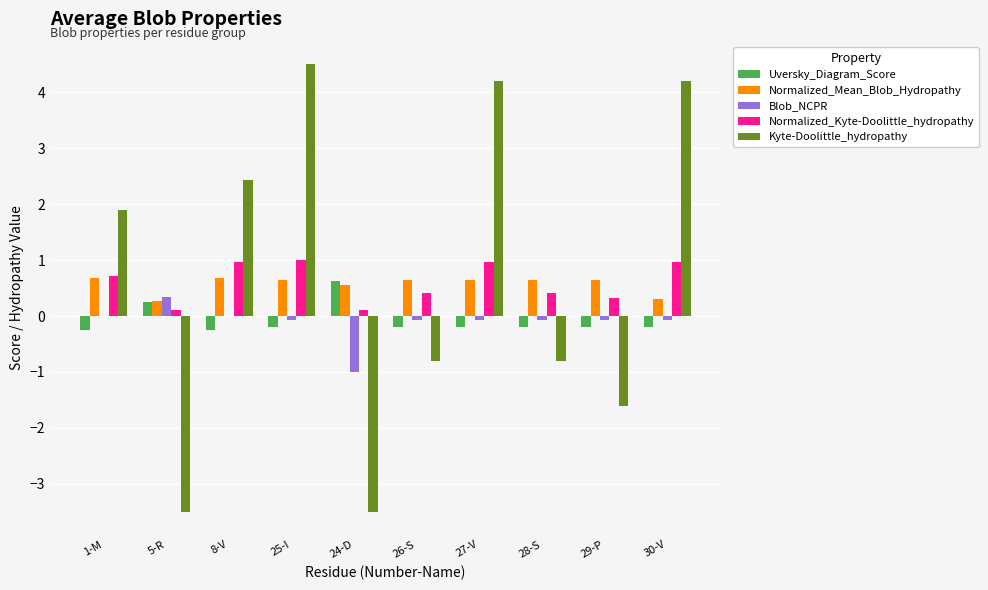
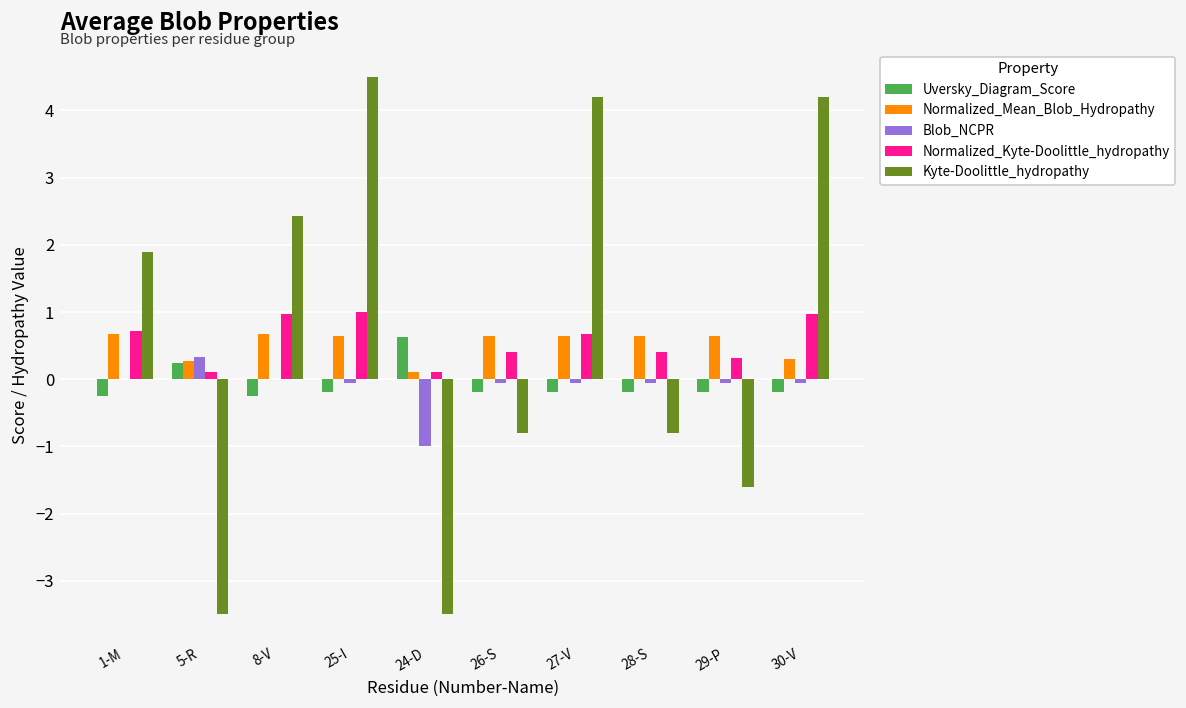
  {
    "Uversky_Diagram_Score": {
      "1-M": -0.2,
      "5-R": 0.2,
      "8-V": -0.2,
      "25-I": -0.2,
      "24-D": 0.6,
      "26-S": -0.2,
      "27-V": -0.2,
      "28-S": -0.2,
      "29-P": -0.2,
      "30-V": -0.2
    },
    "Normalized_Mean_Blob_Hydropathy": {
      "1-M": 0.7,
      "5-R": 0.3,
      "8-V": 0.7,
      "25-I": 0.6,
-     "24-D": 0.6,
+     "24-D": 0.1,
      "26-S": 0.6,
      "27-V": 0.6,
      "28-S": 0.6,
      "29-P": 0.6,
      "30-V": 0.3
    },
    "Blob_NCPR": {
      "1-M": 0.0,
      "5-R": 0.3,
      "8-V": 0.0,
      "25-I": -0.1,
      "24-D": -1.0,
      "26-S": -0.1,
      "27-V": -0.1,
      "28-S": -0.1,
      "29-P": -0.1,
      "30-V": -0.1
    },
    "Normalized_Kyte-Doolittle_hydropathy": {
      "1-M": 0.7,
      "5-R": 0.1,
      "8-V": 1.0,
      "25-I": 1.0,
      "24-D": 0.1,
      "26-S": 0.4,
-     "27-V": 1.0,
+     "27-V": 0.7,
      "28-S": 0.4,
      "29-P": 0.3,
      "30-V": 1.0
    },
    "Kyte-Doolittle_hydropathy": {
      "1-M": 1.9,
      "5-R": -3.5,
      "8-V": 2.4,
      "25-I": 4.5,
      "24-D": -3.5,
      "26-S": -0.8,
      "27-V": 4.2,
      "28-S": -0.8,
      "29-P": -1.6,
      "30-V": 4.2
    }
  }
